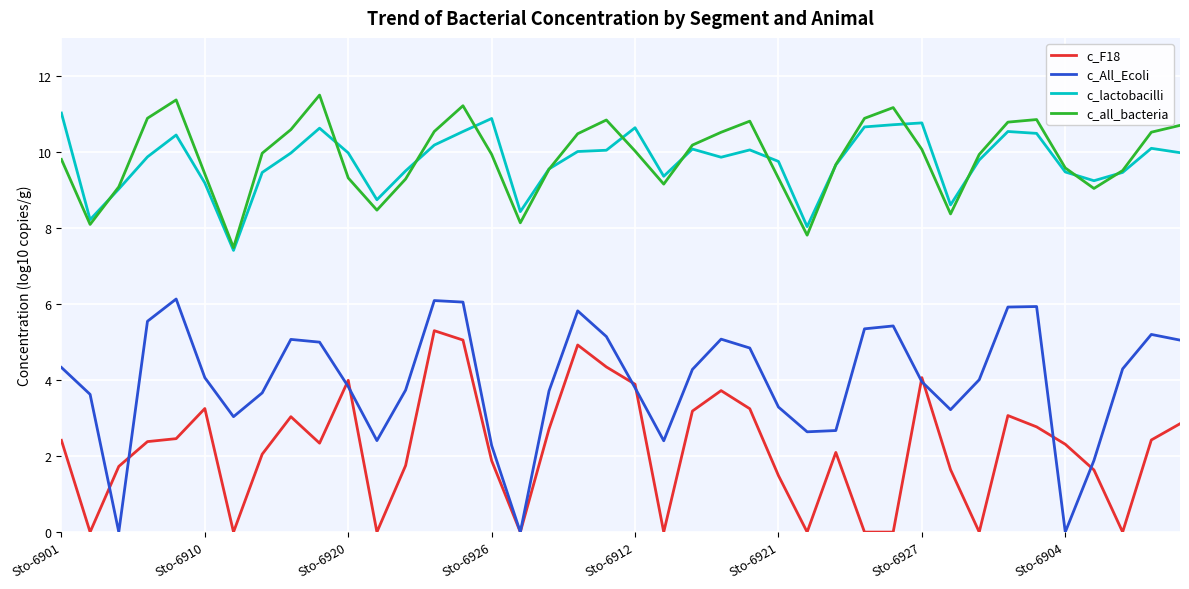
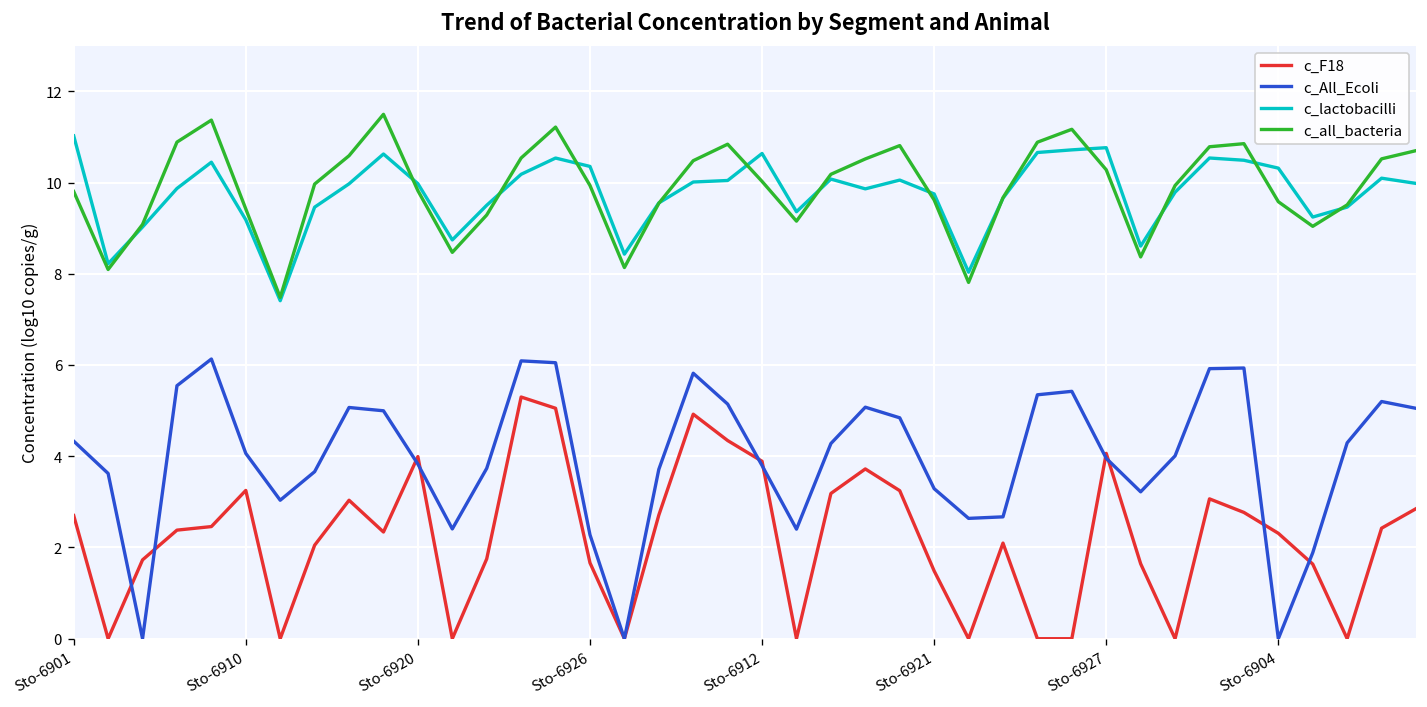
  {
    "c_F18": {
-     "Sto-6901": 2.4,
+     "Sto-6901": 2.7,
      "Sto-6910": 3.3,
      "Sto-6920": 4.0,
-     "Sto-6926": 1.9,
+     "Sto-6926": 1.7,
      "Sto-6912": 3.9,
      "Sto-6921": 1.5,
      "Sto-6927": 4.1,
      "Sto-6904": 2.3
    },
    "c_All_Ecoli": {
      "Sto-6901": 4.3,
      "Sto-6910": 4.1,
      "Sto-6920": 3.8,
      "Sto-6926": 2.3,
      "Sto-6912": 3.8,
      "Sto-6921": 3.3,
      "Sto-6927": 4.0,
      "Sto-6904": 0.0
    },
    "c_lactobacilli": {
      "Sto-6901": 11.0,
      "Sto-6910": 9.2,
      "Sto-6920": 10.0,
-     "Sto-6926": 10.9,
+     "Sto-6926": 10.4,
      "Sto-6912": 10.6,
      "Sto-6921": 9.8,
      "Sto-6927": 10.8,
-     "Sto-6904": 9.5
+     "Sto-6904": 10.3
    },
    "c_all_bacteria": {
      "Sto-6901": 9.8,
      "Sto-6910": 9.4,
-     "Sto-6920": 9.3,
+     "Sto-6920": 9.8,
      "Sto-6926": 9.9,
      "Sto-6912": 10.0,
-     "Sto-6921": 9.3,
-     "Sto-6927": 10.1,
+     "Sto-6921": 9.6,
+     "Sto-6927": 10.3,
      "Sto-6904": 9.6
    }
  }
